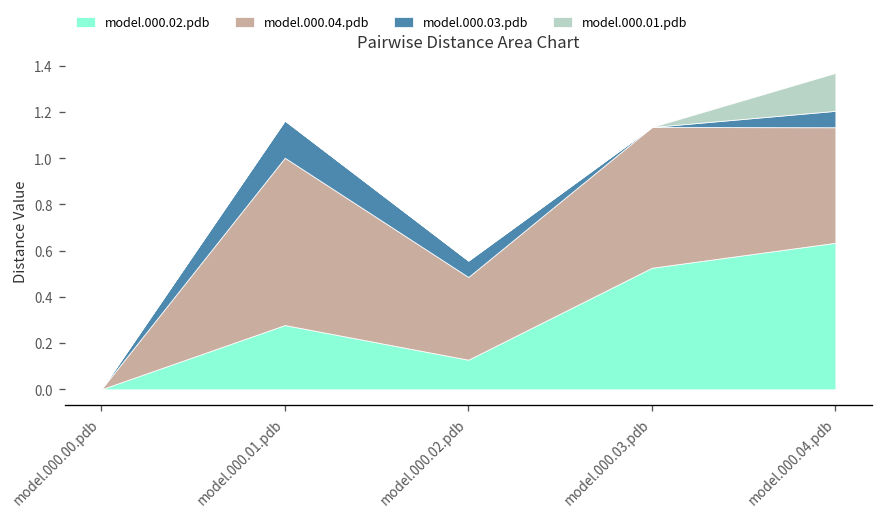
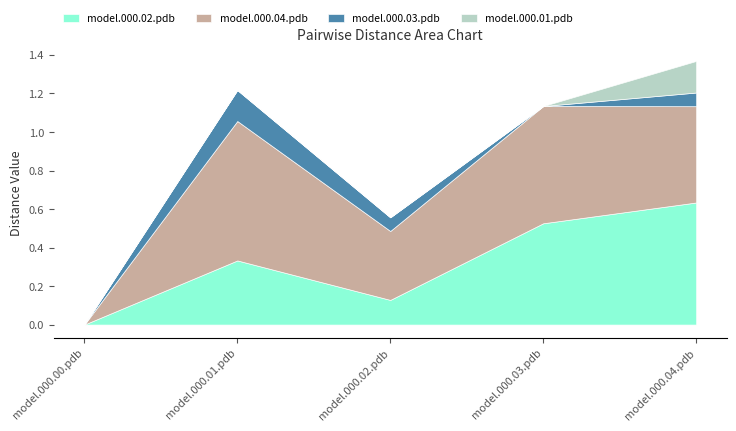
  {
    "model.000.02.pdb": {
-     "model.000.01.pdb": 0.28,
+     "model.000.01.pdb": 0.33,
      "model.000.02.pdb": 0.13,
      "model.000.03.pdb": 0.53,
      "model.000.04.pdb": 0.63
    },
    "model.000.04.pdb": {
      "model.000.01.pdb": 0.72,
      "model.000.02.pdb": 0.36,
      "model.000.04.pdb": 0.50
    },
    "model.000.03.pdb": {
      "model.000.04.pdb": 0.07
    },
    "model.000.01.pdb": {
      "model.000.04.pdb": 0.16
    }
  }
